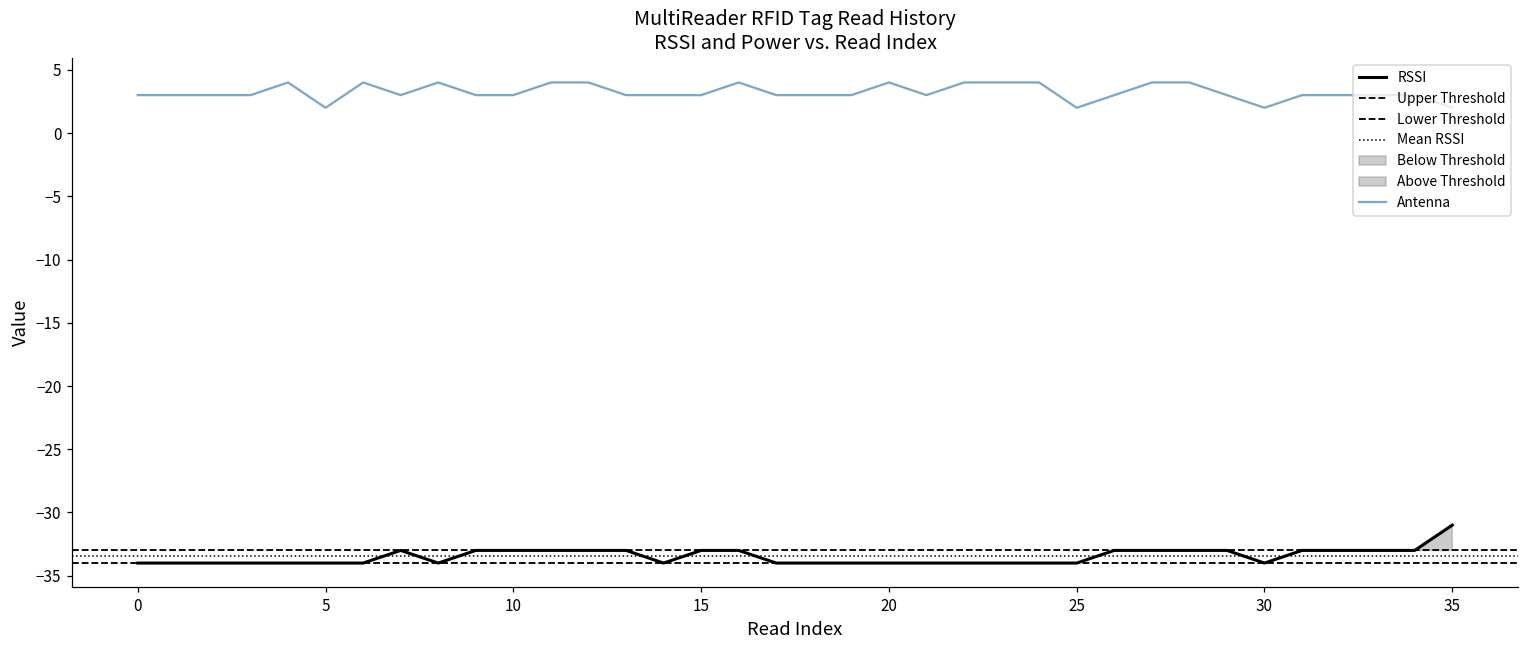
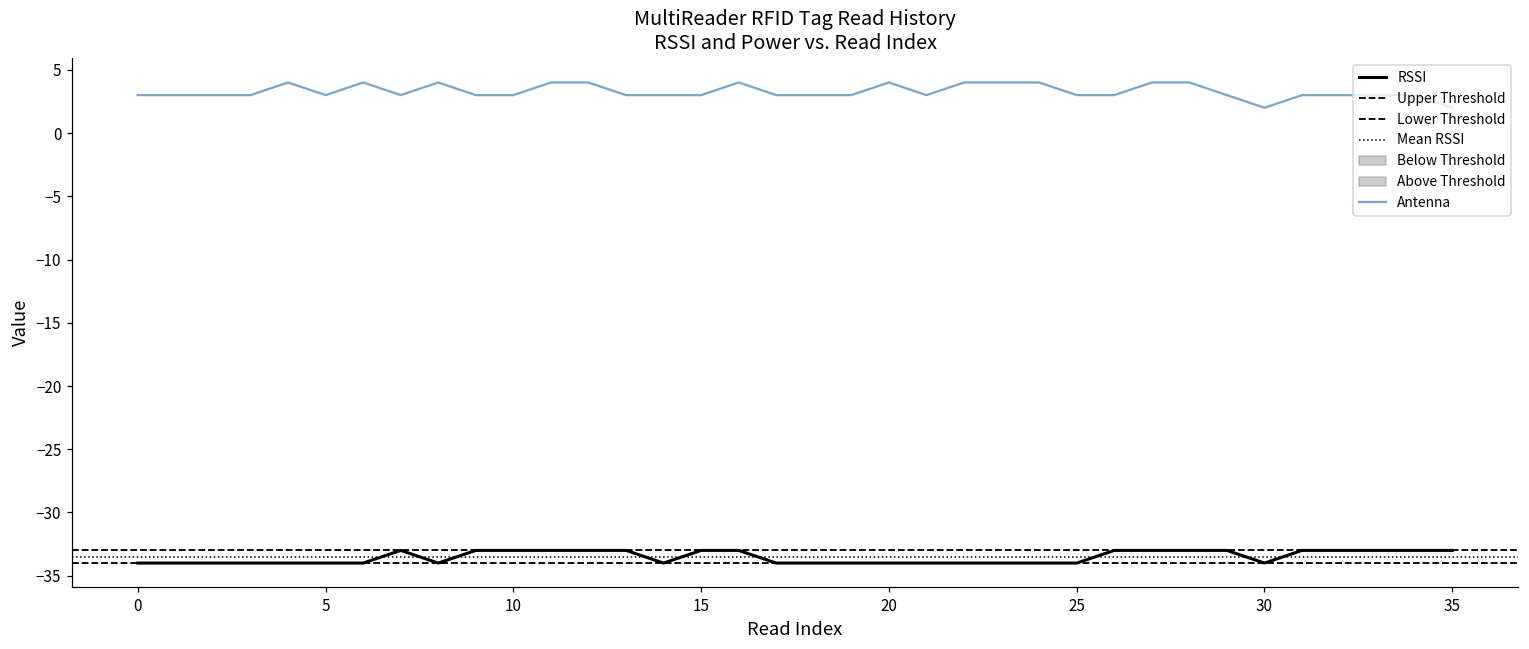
  {
    "RSSI": {
      "0": -34,
      "5": -34,
      "10": -33,
      "15": -33,
      "20": -34,
      "25": -34,
      "30": -34,
-     "35": -31
+     "35": -33
    },
    "Antenna": {
      "0": 3,
-     "5": 2,
+     "5": 3,
      "10": 3,
      "15": 3,
      "20": 4,
-     "25": 2,
+     "25": 3,
      "30": 2
    }
  }
